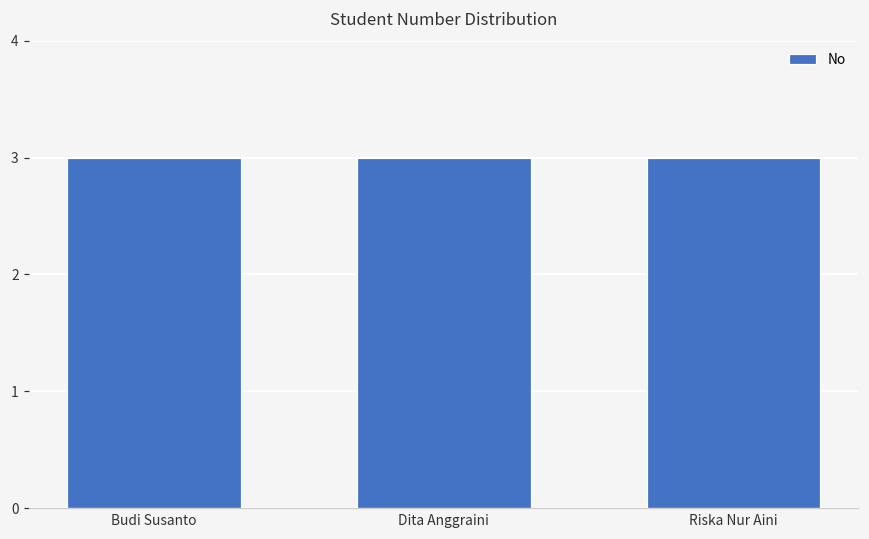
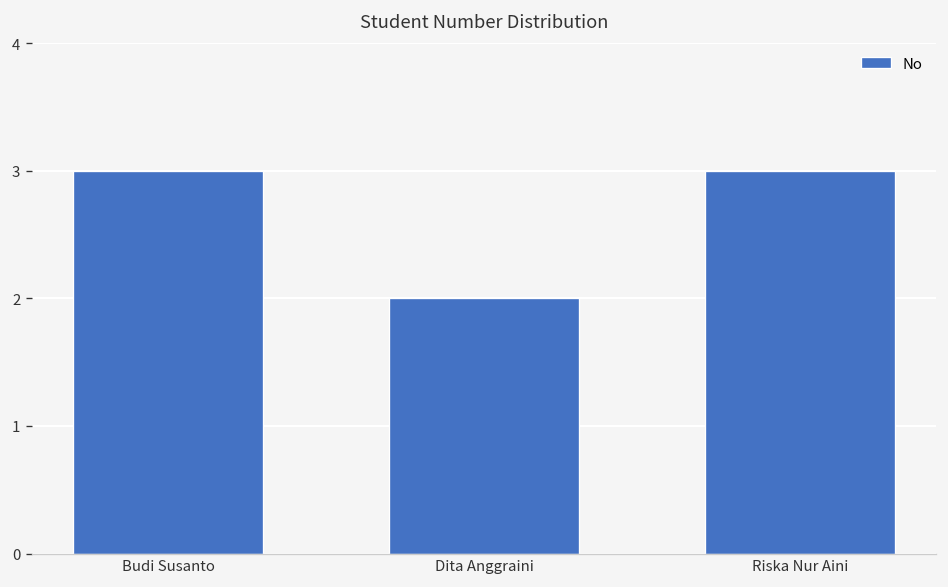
  {
    "Budi Susanto": 3,
-   "Dita Anggraini": 3,
+   "Dita Anggraini": 2,
    "Riska Nur Aini": 3
  }
